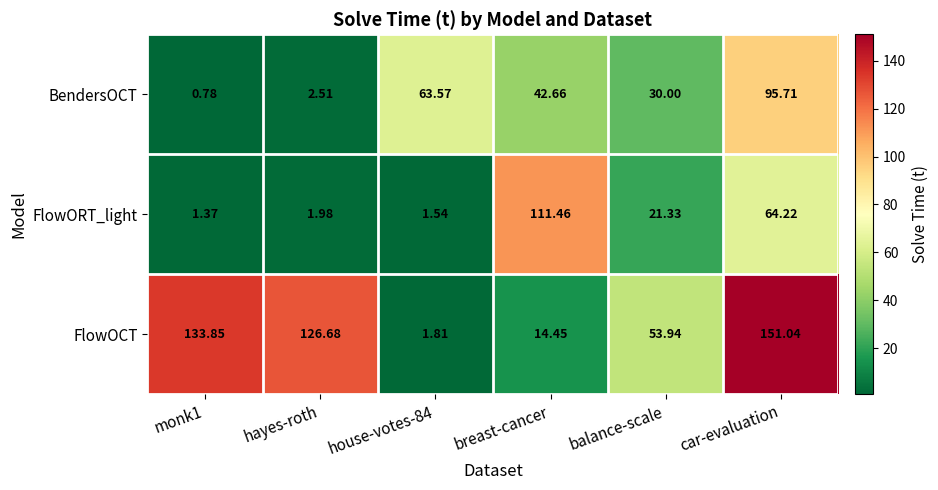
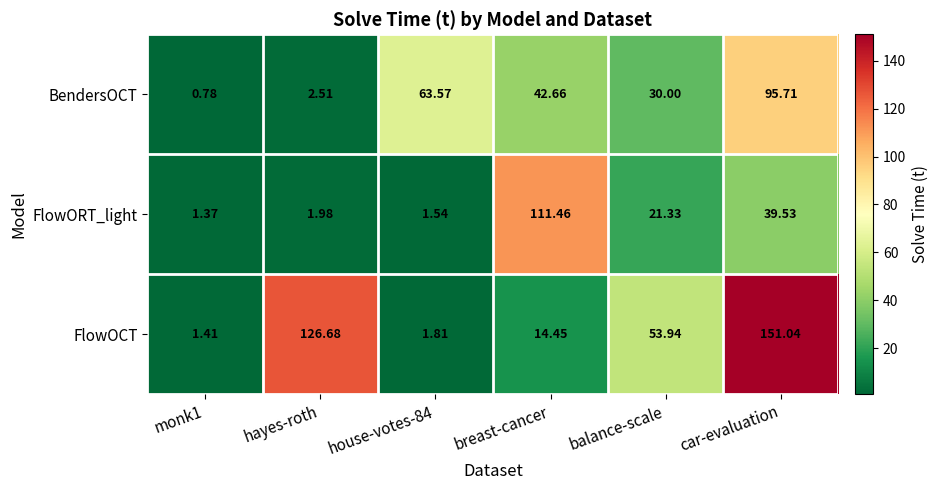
  {
    "BendersOCT": {
      "monk1": 0.78,
      "hayes-roth": 2.51,
      "house-votes-84": 63.57,
      "breast-cancer": 42.66,
      "balance-scale": 30.00,
      "car-evaluation": 95.71
    },
    "FlowORT_light": {
      "monk1": 1.37,
      "hayes-roth": 1.98,
      "house-votes-84": 1.54,
      "breast-cancer": 111.46,
      "balance-scale": 21.33,
-     "car-evaluation": 64.22
+     "car-evaluation": 39.53
    },
    "FlowOCT": {
-     "monk1": 133.85,
+     "monk1": 1.41,
      "hayes-roth": 126.68,
      "house-votes-84": 1.81,
      "breast-cancer": 14.45,
      "balance-scale": 53.94,
      "car-evaluation": 151.04
    }
  }
